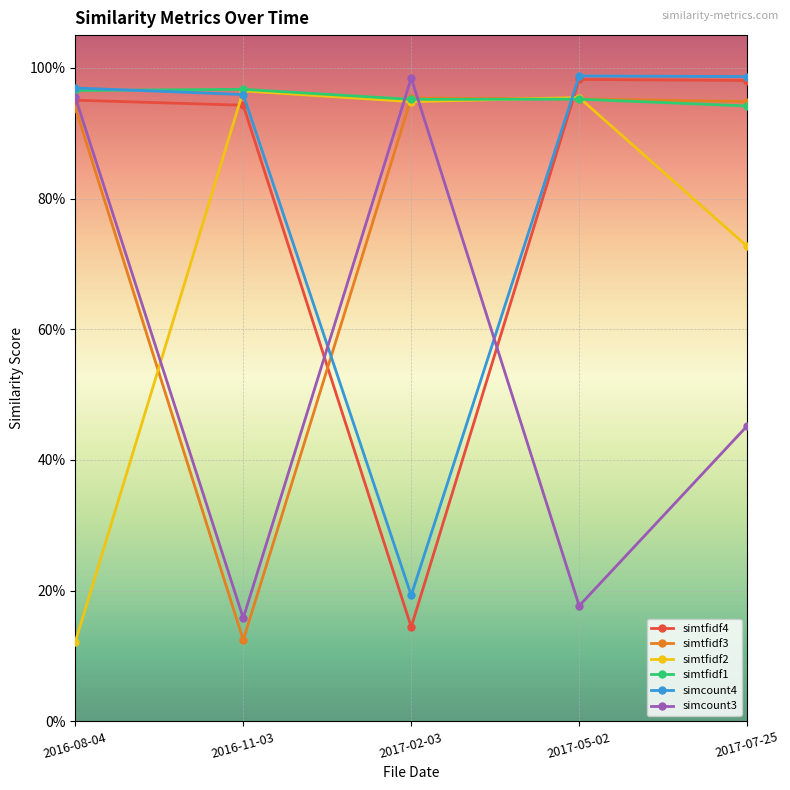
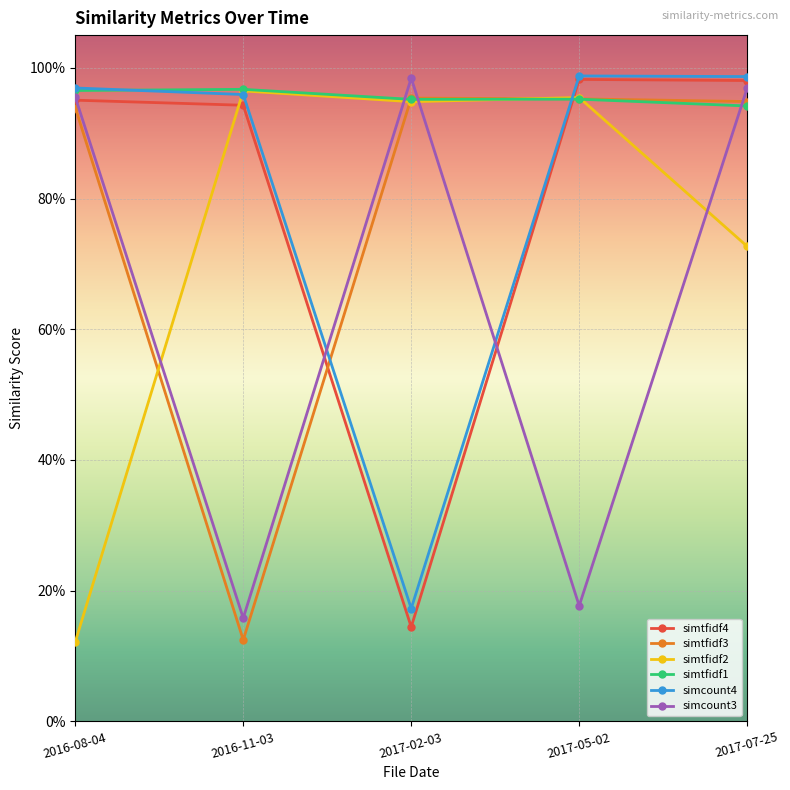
  {
    "simtfidf2": {
      "2016-08-04": "12%",
      "2017-07-25": "73%"
    },
    "simtfidf1": {
      "2017-07-25": "94%"
    },
    "simcount4": {
      "2016-11-03": "96%",
-     "2017-02-03": "19%",
+     "2017-02-03": "17%",
      "2017-05-02": "99%",
      "2017-07-25": "99%"
    },
    "simcount3": {
      "2016-08-04": "96%",
      "2016-11-03": "16%",
      "2017-02-03": "98%",
      "2017-05-02": "18%",
-     "2017-07-25": "45%"
+     "2017-07-25": "97%"
    }
  }
